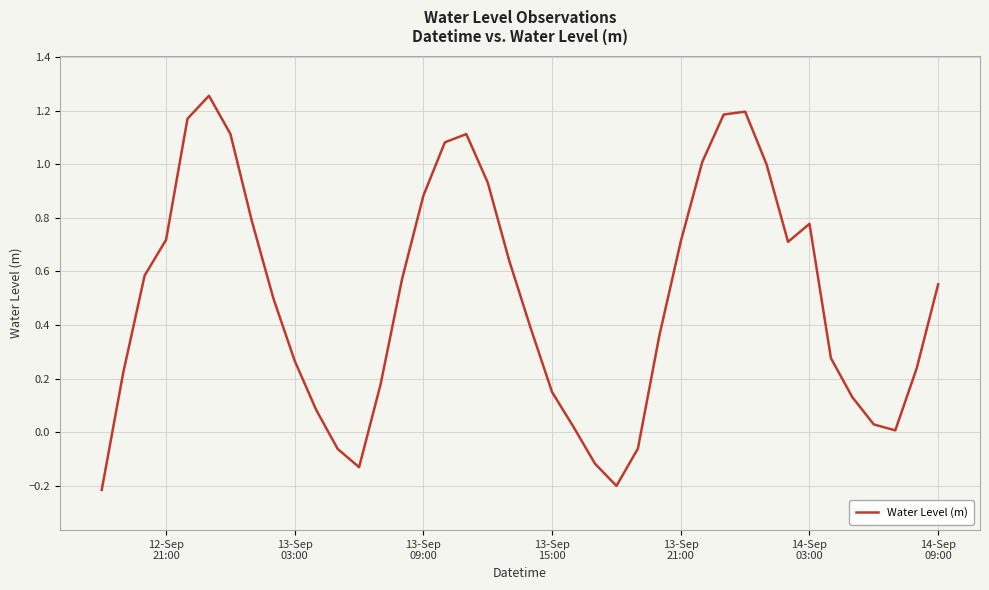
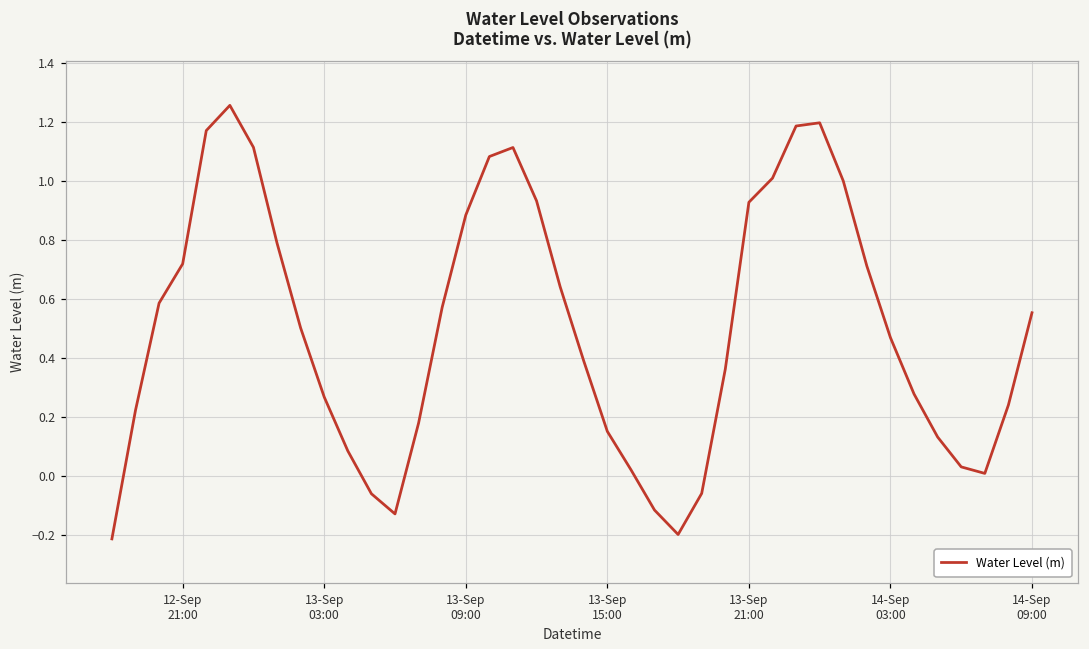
  {
    "12-Sep 21:00": 0.72,
    "13-Sep 03:00": 0.27,
    "13-Sep 09:00": 0.88,
    "13-Sep 15:00": 0.15,
-   "13-Sep 21:00": 0.71,
-   "14-Sep 03:00": 0.78,
+   "13-Sep 21:00": 0.93,
+   "14-Sep 03:00": 0.47,
    "14-Sep 09:00": 0.55
  }
